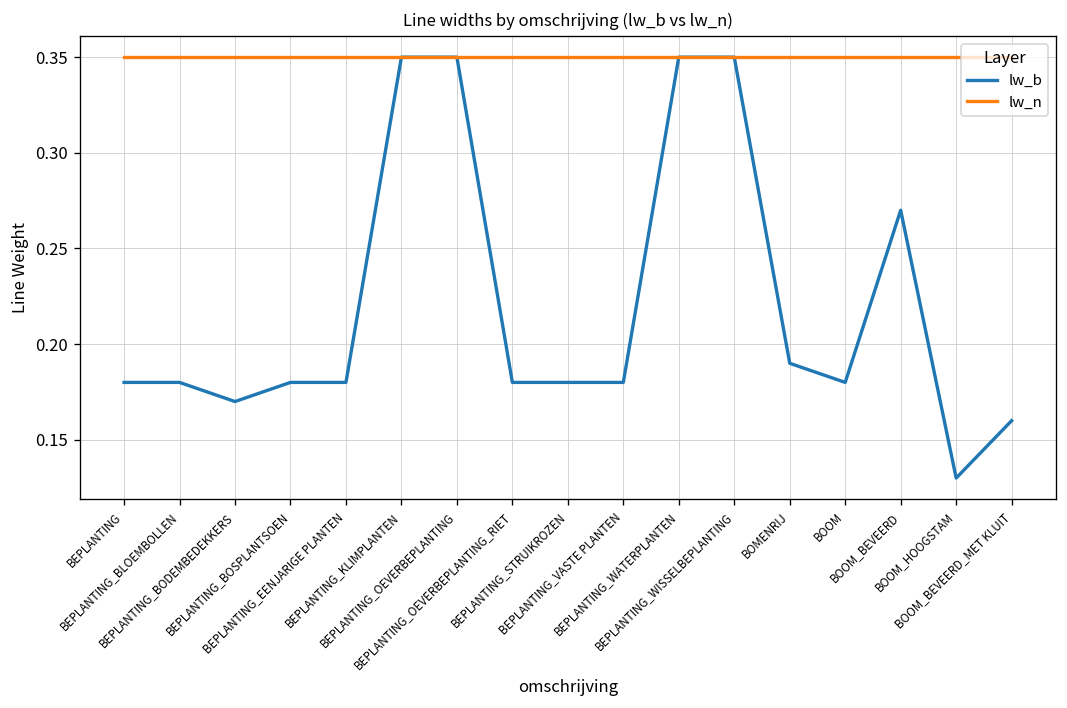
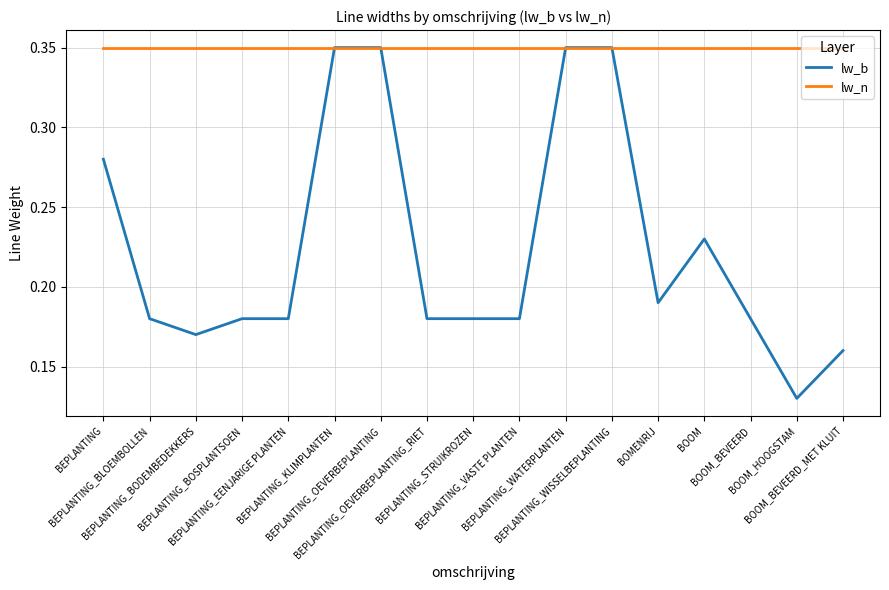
  {
    "lw_b": {
-     "BEPLANTING": 0.18,
+     "BEPLANTING": 0.28,
      "BEPLANTING_BLOEMBOLLEN": 0.18,
      "BEPLANTING_BODEMBEDEKKERS": 0.17,
      "BEPLANTING_BOSPLANTSOEN": 0.18,
      "BEPLANTING_EENJARIGE PLANTEN": 0.18,
      "BEPLANTING_OEVERBEPLANTING_RIET": 0.18,
      "BEPLANTING_STRUIKROZEN": 0.18,
      "BEPLANTING_VASTE PLANTEN": 0.18,
      "BOMENRIJ": 0.19,
-     "BOOM": 0.18,
-     "BOOM_BEVEERD": 0.27,
+     "BOOM": 0.23,
+     "BOOM_BEVEERD": 0.18,
      "BOOM_HOOGSTAM": 0.13,
      "BOOM_BEVEERD_MET KLUIT": 0.16
    },
    "lw_n": {
      "BEPLANTING": 0.35,
      "BEPLANTING_BLOEMBOLLEN": 0.35,
      "BEPLANTING_BODEMBEDEKKERS": 0.35,
      "BEPLANTING_BOSPLANTSOEN": 0.35,
      "BEPLANTING_EENJARIGE PLANTEN": 0.35,
      "BEPLANTING_OEVERBEPLANTING_RIET": 0.35,
      "BEPLANTING_STRUIKROZEN": 0.35,
      "BEPLANTING_VASTE PLANTEN": 0.35,
      "BOMENRIJ": 0.35,
      "BOOM": 0.35,
      "BOOM_BEVEERD": 0.35,
      "BOOM_HOOGSTAM": 0.35
    }
  }
